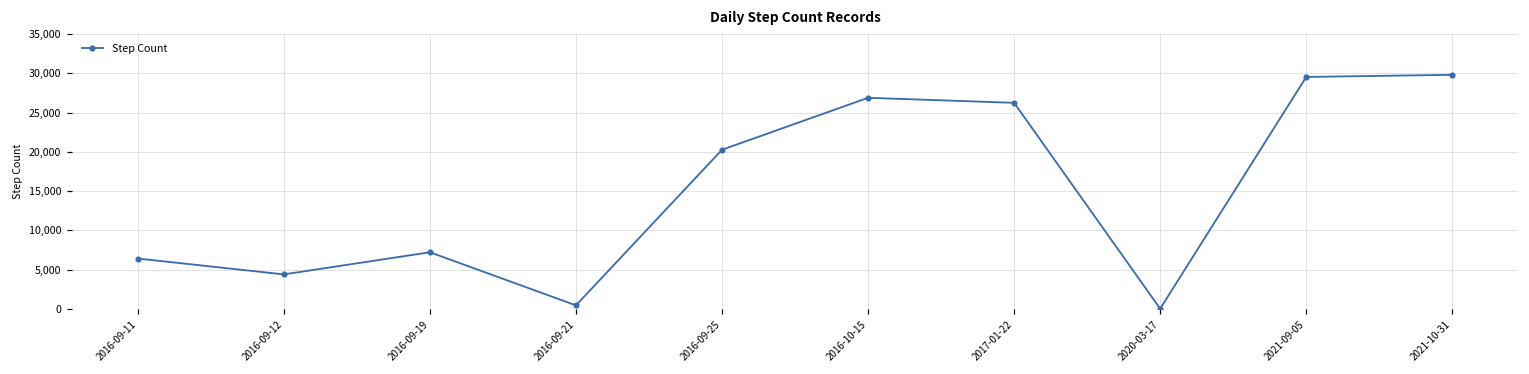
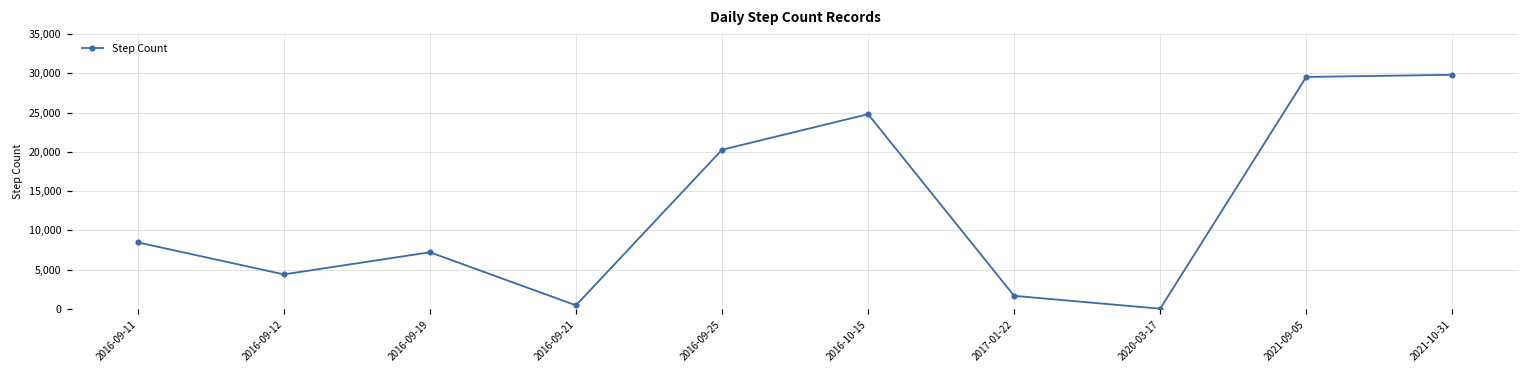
  {
-   "2016-09-11": "6,000",
+   "2016-09-11": "8,000",
    "2016-09-12": "4,000",
    "2016-09-19": "7,000",
    "2016-09-21": "0",
    "2016-09-25": "20,000",
-   "2016-10-15": "27,000",
-   "2017-01-22": "26,000",
+   "2016-10-15": "25,000",
+   "2017-01-22": "2,000",
    "2020-03-17": "0",
    "2021-09-05": "30,000",
    "2021-10-31": "30,000"
  }
